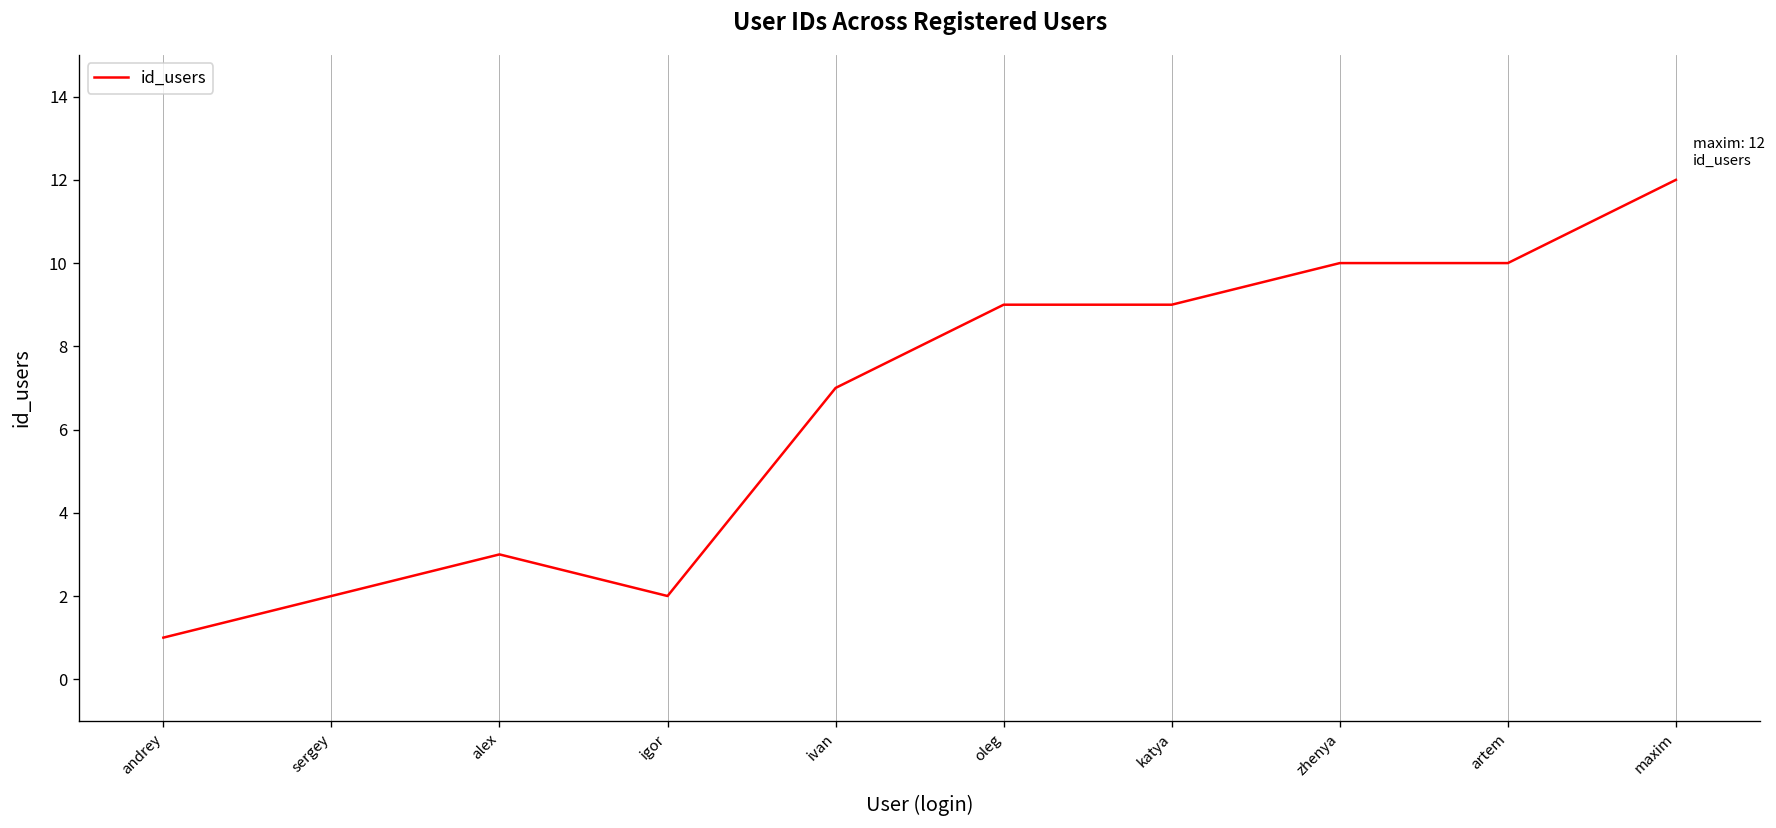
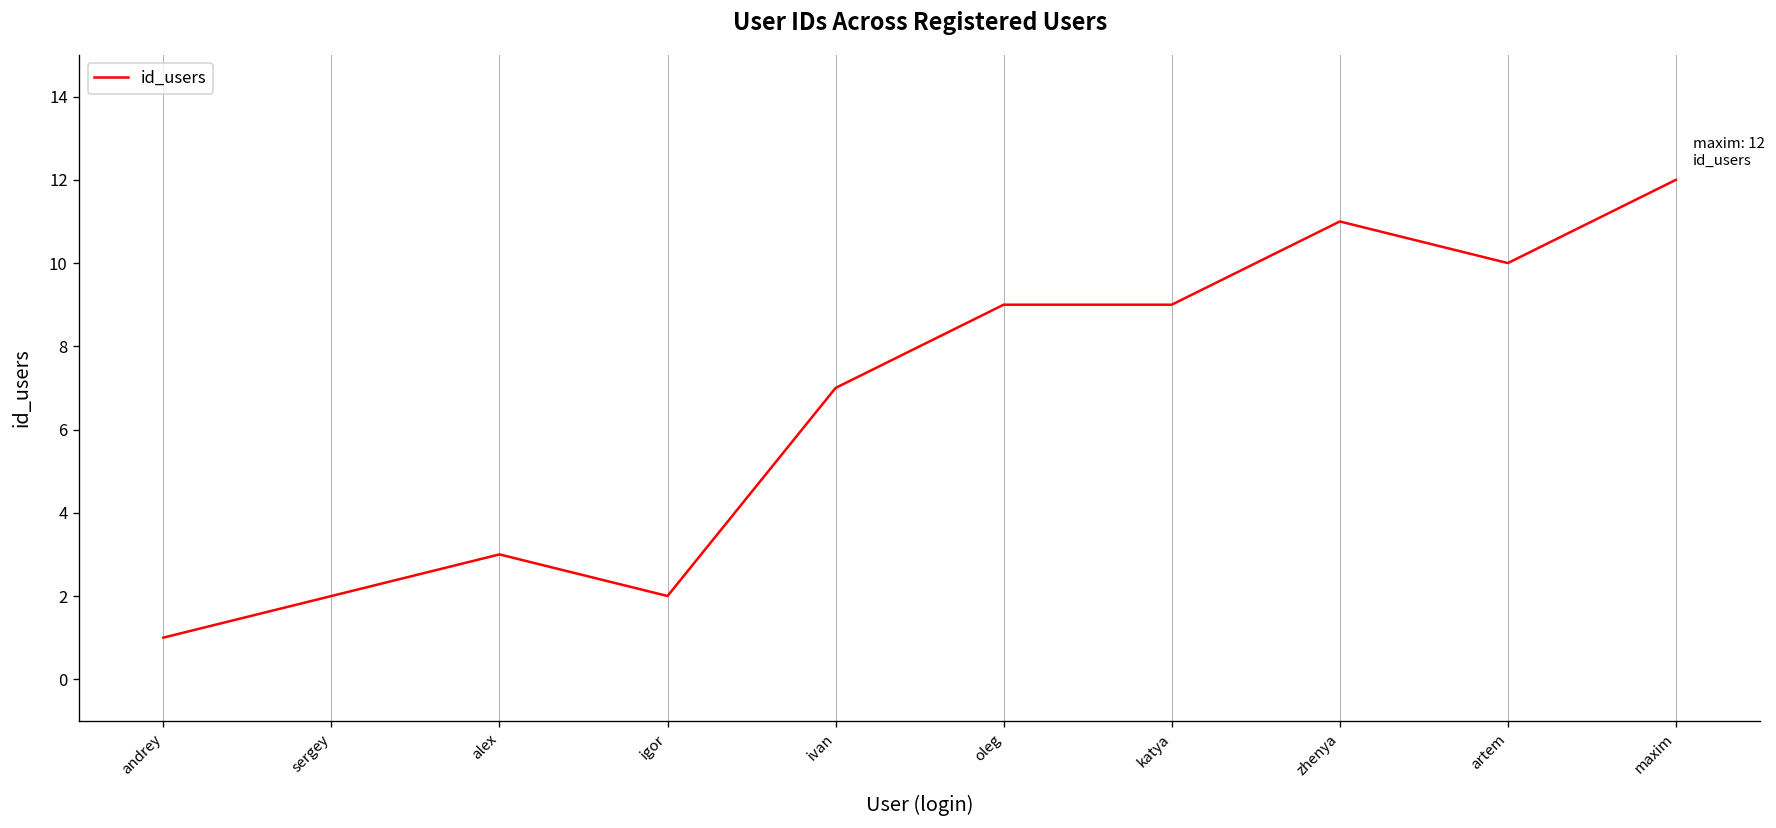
  {
    "andrey": 1,
    "sergey": 2,
    "alex": 3,
    "igor": 2,
    "ivan": 7,
    "oleg": 9,
    "katya": 9,
-   "zhenya": 10,
+   "zhenya": 11,
    "artem": 10
  }
